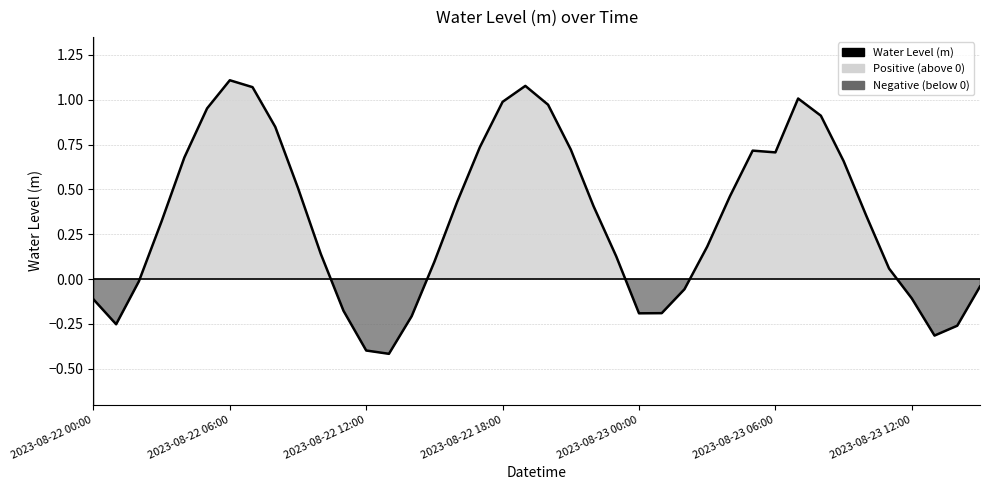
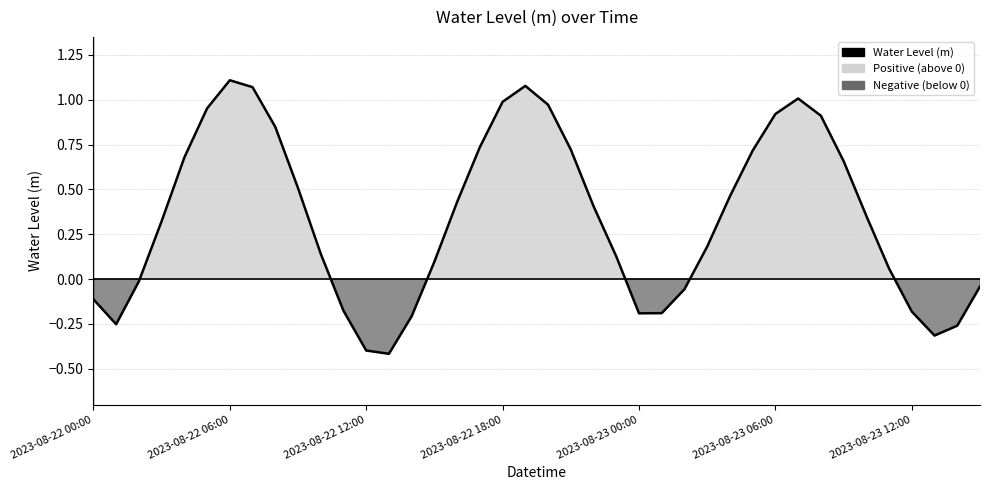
  {
    "2023-08-22 00:00": -0.11,
    "2023-08-22 06:00": 1.11,
    "2023-08-22 12:00": -0.40,
    "2023-08-22 18:00": 0.99,
    "2023-08-23 00:00": -0.19,
-   "2023-08-23 06:00": 0.71,
-   "2023-08-23 12:00": -0.11
+   "2023-08-23 06:00": 0.92,
+   "2023-08-23 12:00": -0.18
  }
